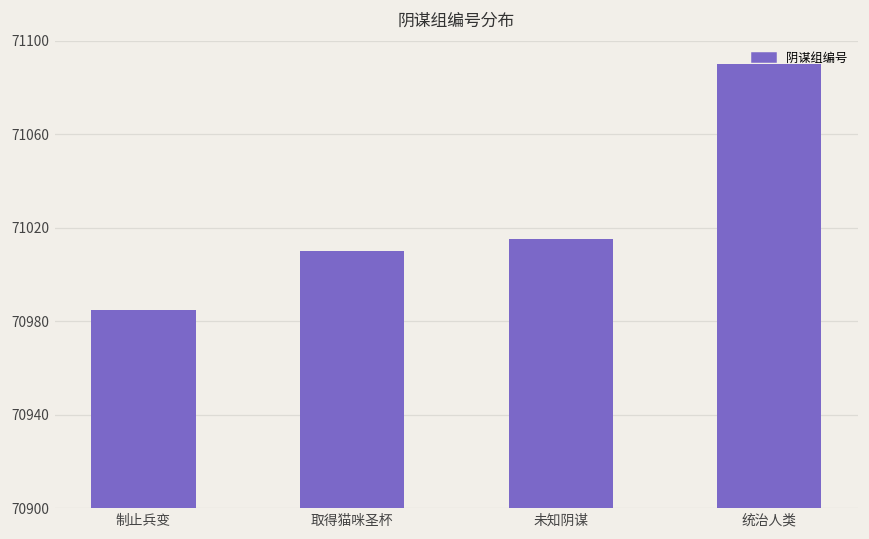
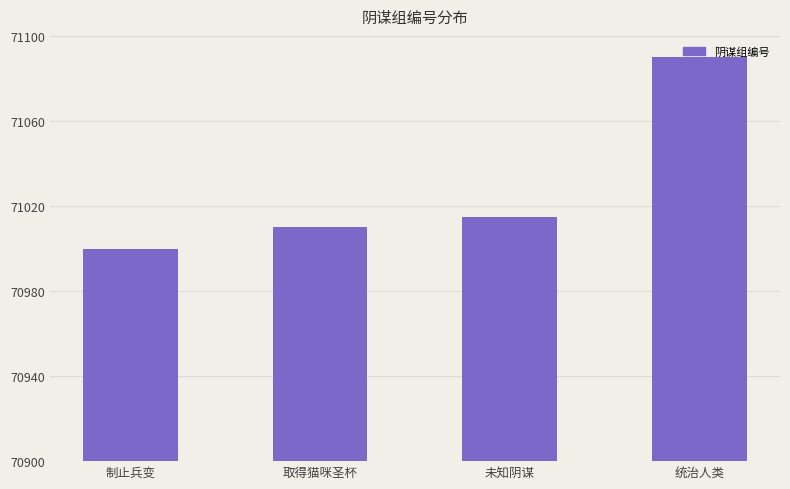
  {
-   "制止兵变": 70985,
+   "制止兵变": 71000,
    "取得猫咪圣杯": 71010,
    "未知阴谋": 71015,
    "统治人类": 71090
  }
